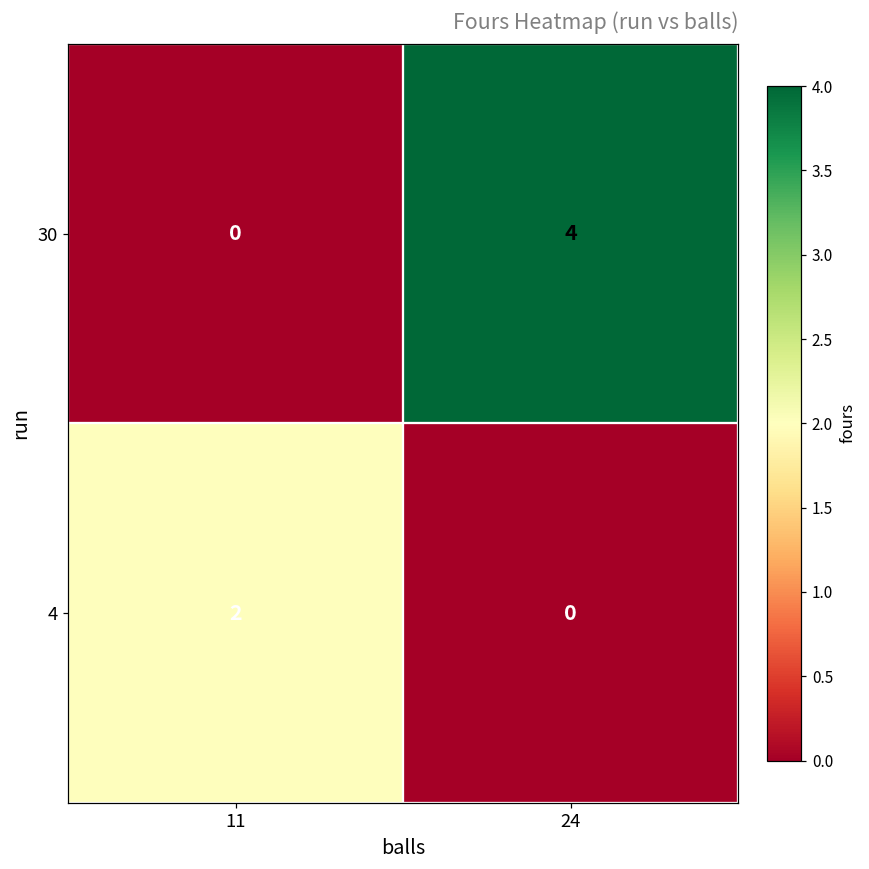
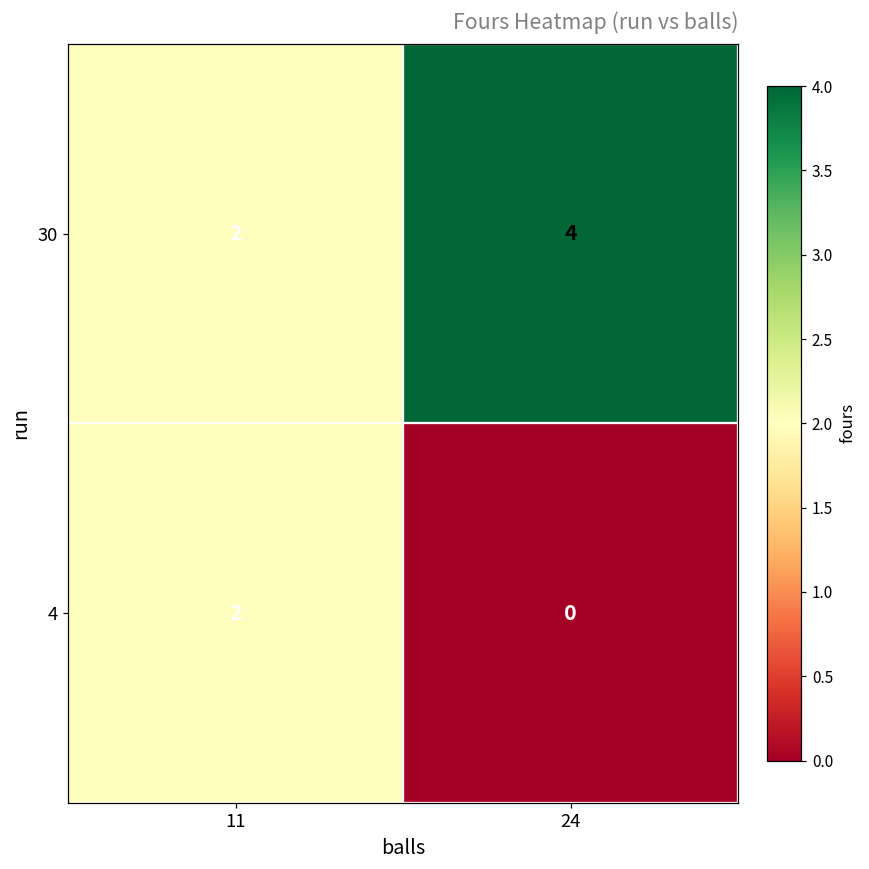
  {
    "30": {
-     "11": 0,
+     "11": 2,
      "24": 4
    },
    "4": {
      "11": 2,
      "24": 0
    }
  }
